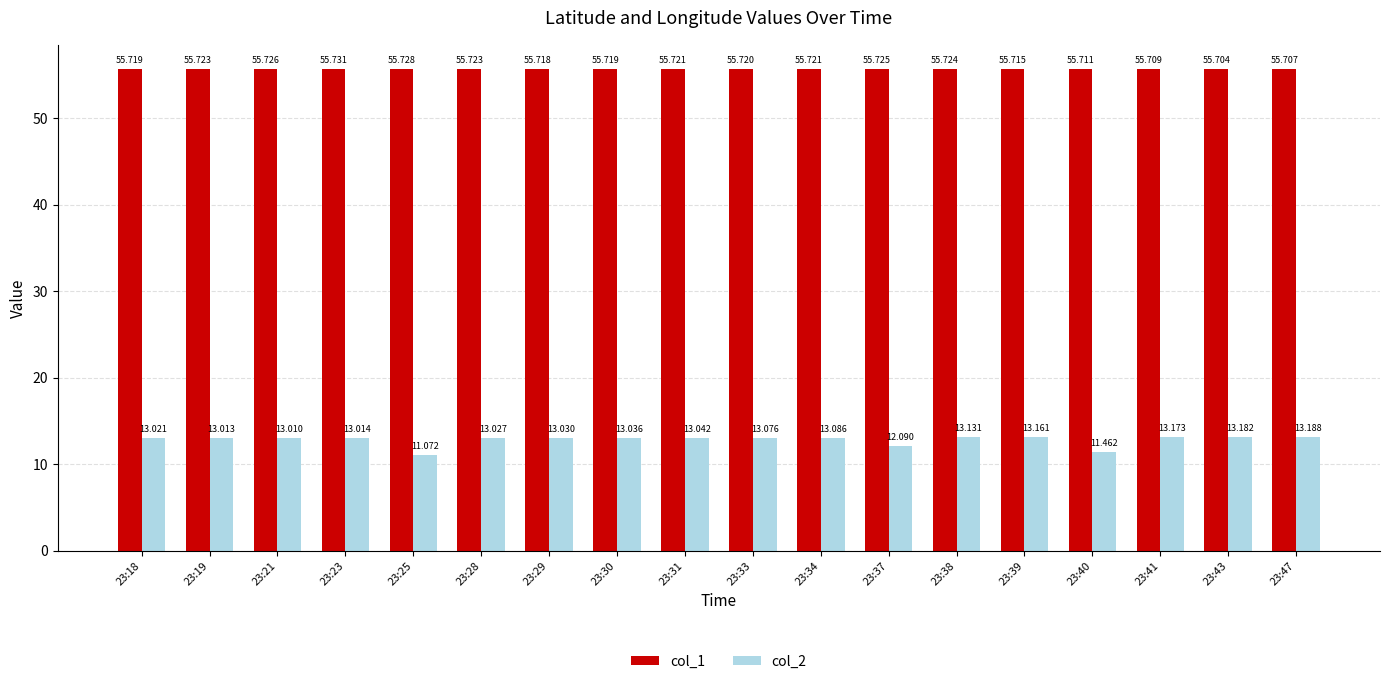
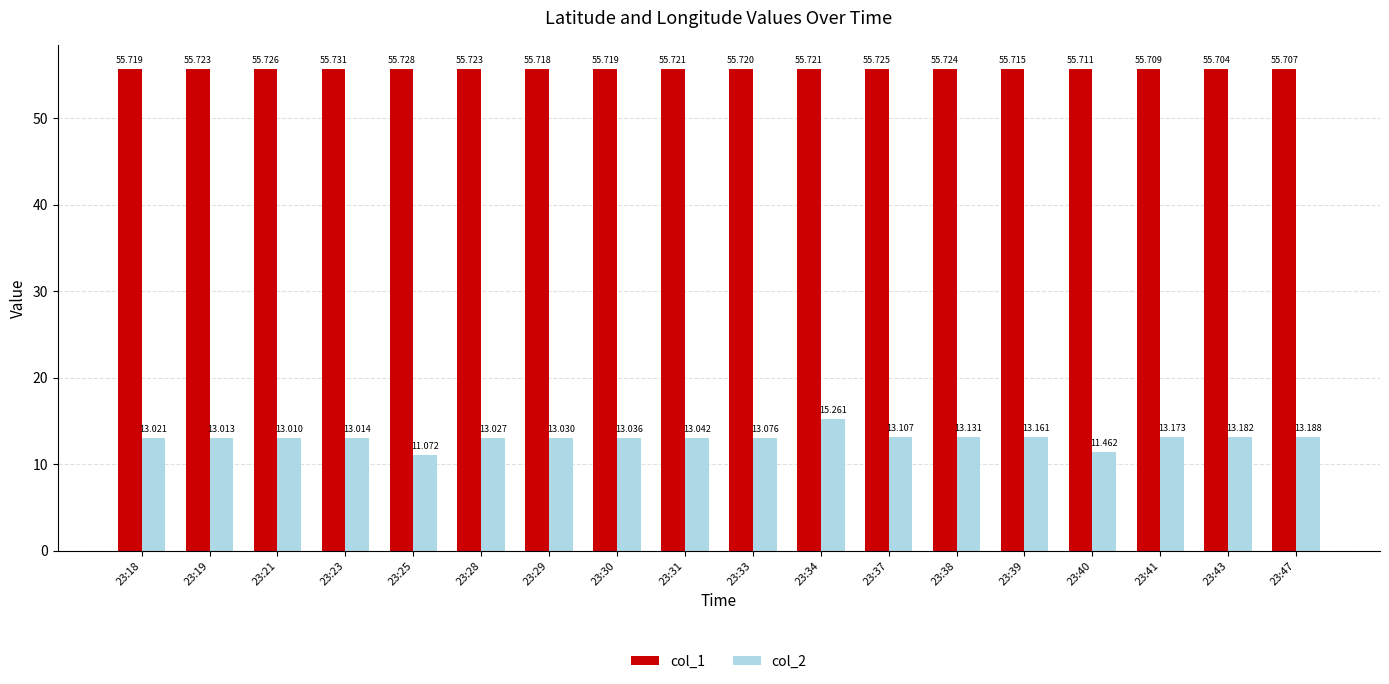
  {
    "col_1": {
      "23:18": 55.719,
      "23:19": 55.723,
      "23:21": 55.726,
      "23:23": 55.731,
      "23:25": 55.728,
      "23:28": 55.723,
      "23:29": 55.718,
      "23:30": 55.719,
      "23:31": 55.721,
      "23:33": 55.720,
      "23:34": 55.721,
      "23:37": 55.725,
      "23:38": 55.724,
      "23:39": 55.715,
      "23:40": 55.711,
      "23:41": 55.709,
      "23:43": 55.704,
      "23:47": 55.707
    },
    "col_2": {
      "23:18": 13.021,
      "23:19": 13.013,
      "23:21": 13.010,
      "23:23": 13.014,
      "23:25": 11.072,
      "23:28": 13.027,
      "23:29": 13.030,
      "23:30": 13.036,
      "23:31": 13.042,
      "23:33": 13.076,
-     "23:34": 13.086,
-     "23:37": 12.090,
+     "23:34": 15.261,
+     "23:37": 13.107,
      "23:38": 13.131,
      "23:39": 13.161,
      "23:40": 11.462,
      "23:41": 13.173,
      "23:43": 13.182,
      "23:47": 13.188
    }
  }
